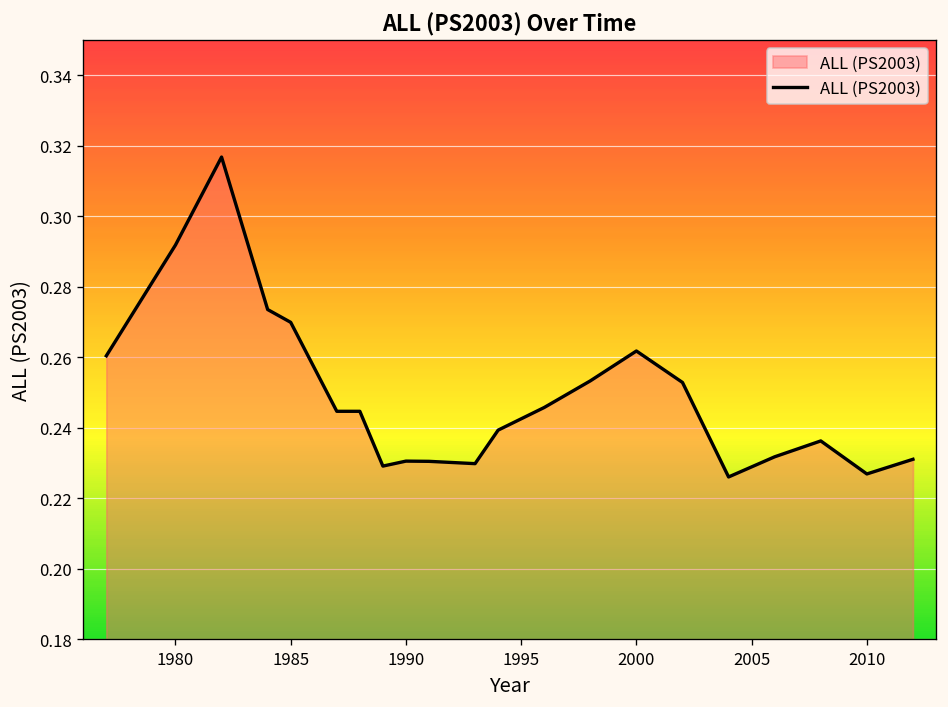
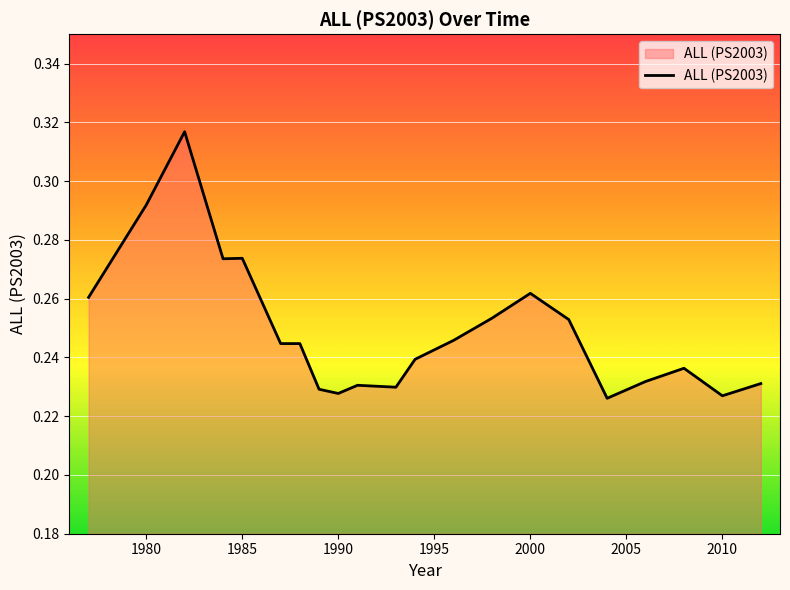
  {
    "1980": 0.292,
-   "1985": 0.270,
-   "1990": 0.231,
+   "1985": 0.274,
+   "1990": 0.228,
    "2000": 0.262,
    "2010": 0.227
  }
